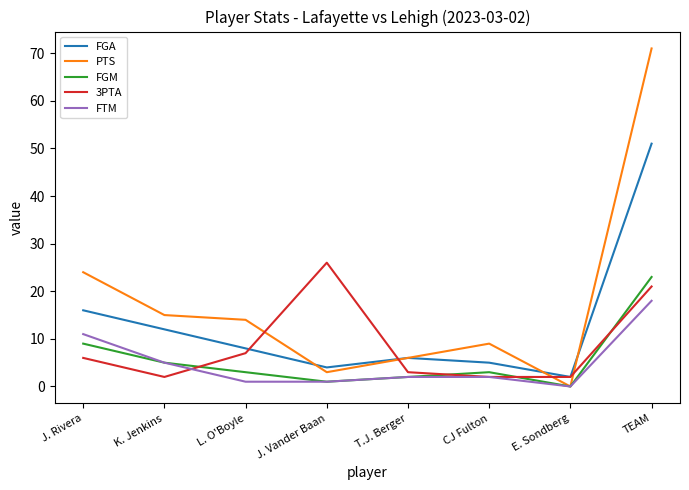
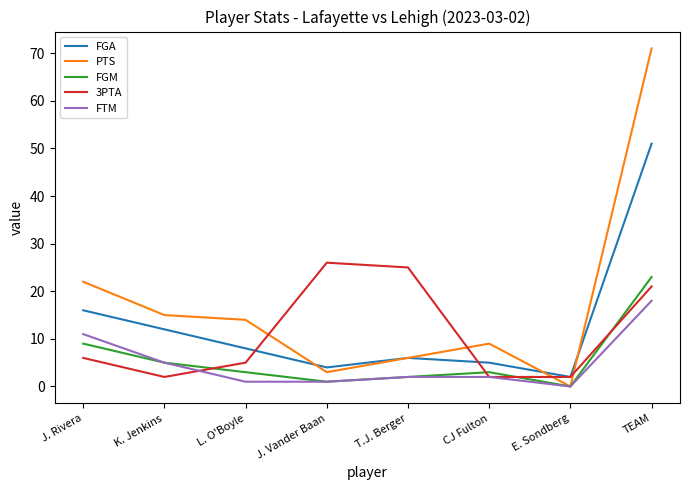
  {
    "FGA": {
      "J. Rivera": 16,
      "K. Jenkins": 12,
      "L. O'Boyle": 8,
      "J. Vander Baan": 4,
      "CJ Fulton": 5,
      "TEAM": 51
    },
    "PTS": {
-     "J. Rivera": 24,
+     "J. Rivera": 22,
      "K. Jenkins": 15,
      "L. O'Boyle": 14,
      "J. Vander Baan": 3,
      "CJ Fulton": 9,
      "TEAM": 71
    },
    "FGM": {
      "J. Rivera": 9,
      "L. O'Boyle": 3,
      "CJ Fulton": 3,
      "TEAM": 23
    },
    "3PTA": {
      "J. Rivera": 6,
      "K. Jenkins": 2,
-     "L. O'Boyle": 7,
+     "L. O'Boyle": 5,
      "J. Vander Baan": 26,
-     "T.J. Berger": 3,
+     "T.J. Berger": 25,
      "TEAM": 21
    },
    "FTM": {
      "J. Rivera": 11,
      "L. O'Boyle": 1,
      "TEAM": 18
    }
  }
